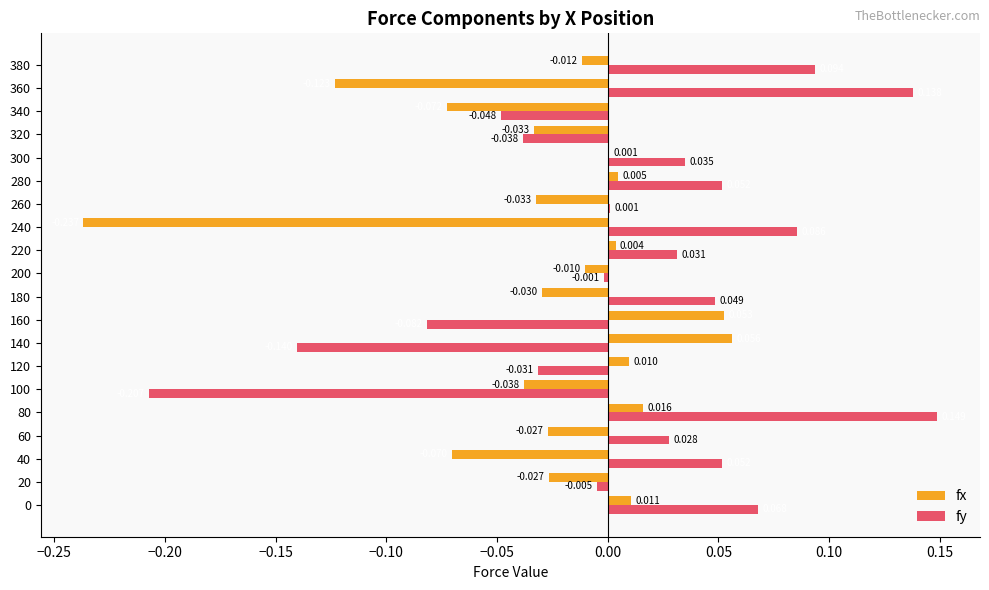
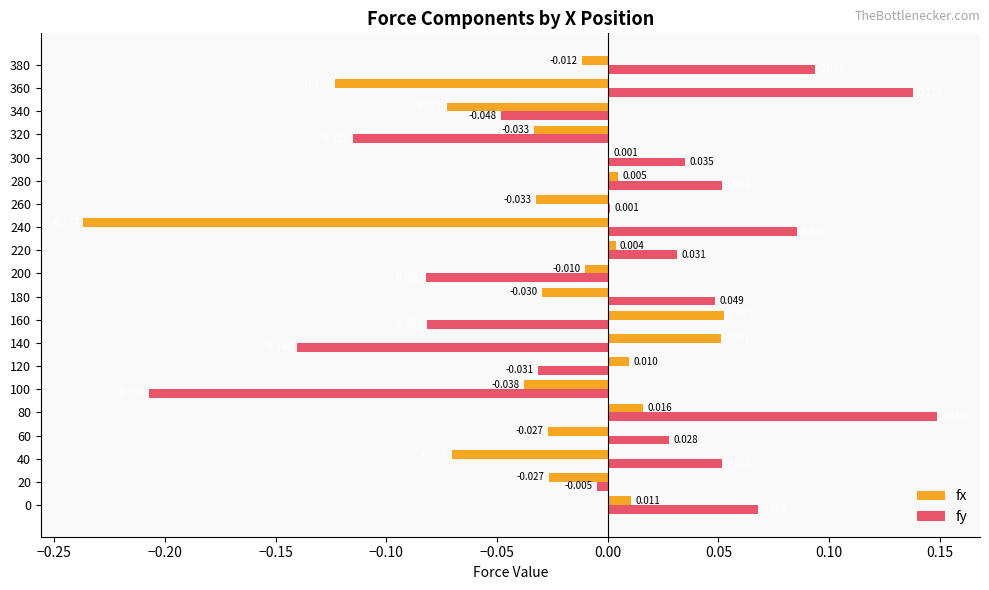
  {
    "fx": {
      "360": -0.123,
      "340": -0.072,
      "240": -0.237,
      "160": 0.053,
-     "140": 0.056,
+     "140": 0.051,
      "40": -0.070
    },
    "fy": {
      "380": 0.094,
      "360": 0.138,
-     "320": -0.038,
+     "320": -0.115,
      "280": 0.052,
      "240": 0.086,
-     "200": -0.001,
+     "200": -0.082,
      "160": -0.082,
      "140": -0.140,
      "100": -0.207,
      "80": 0.149,
      "40": 0.052,
      "0": 0.068
    }
  }
